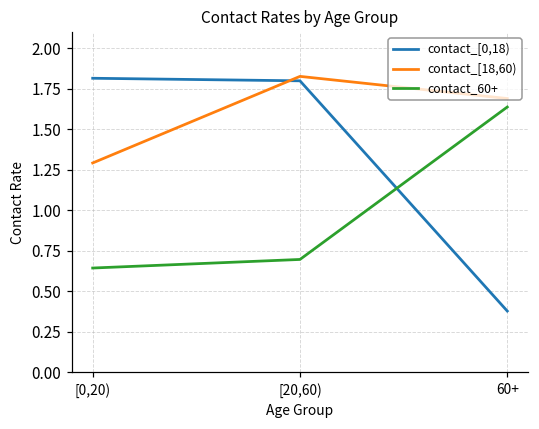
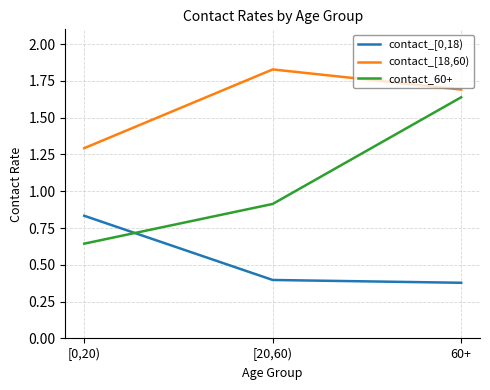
  {
    "contact_[0,18)": {
-     "[0,20)": 1.82,
-     "[20,60)": 1.80,
+     "[0,20)": 0.83,
+     "[20,60)": 0.40,
      "60+": 0.38
    },
    "contact_[18,60)": {
      "[0,20)": 1.29,
      "[20,60)": 1.83,
      "60+": 1.69
    },
    "contact_60+": {
      "[0,20)": 0.64,
-     "[20,60)": 0.70,
+     "[20,60)": 0.91,
      "60+": 1.64
    }
  }
